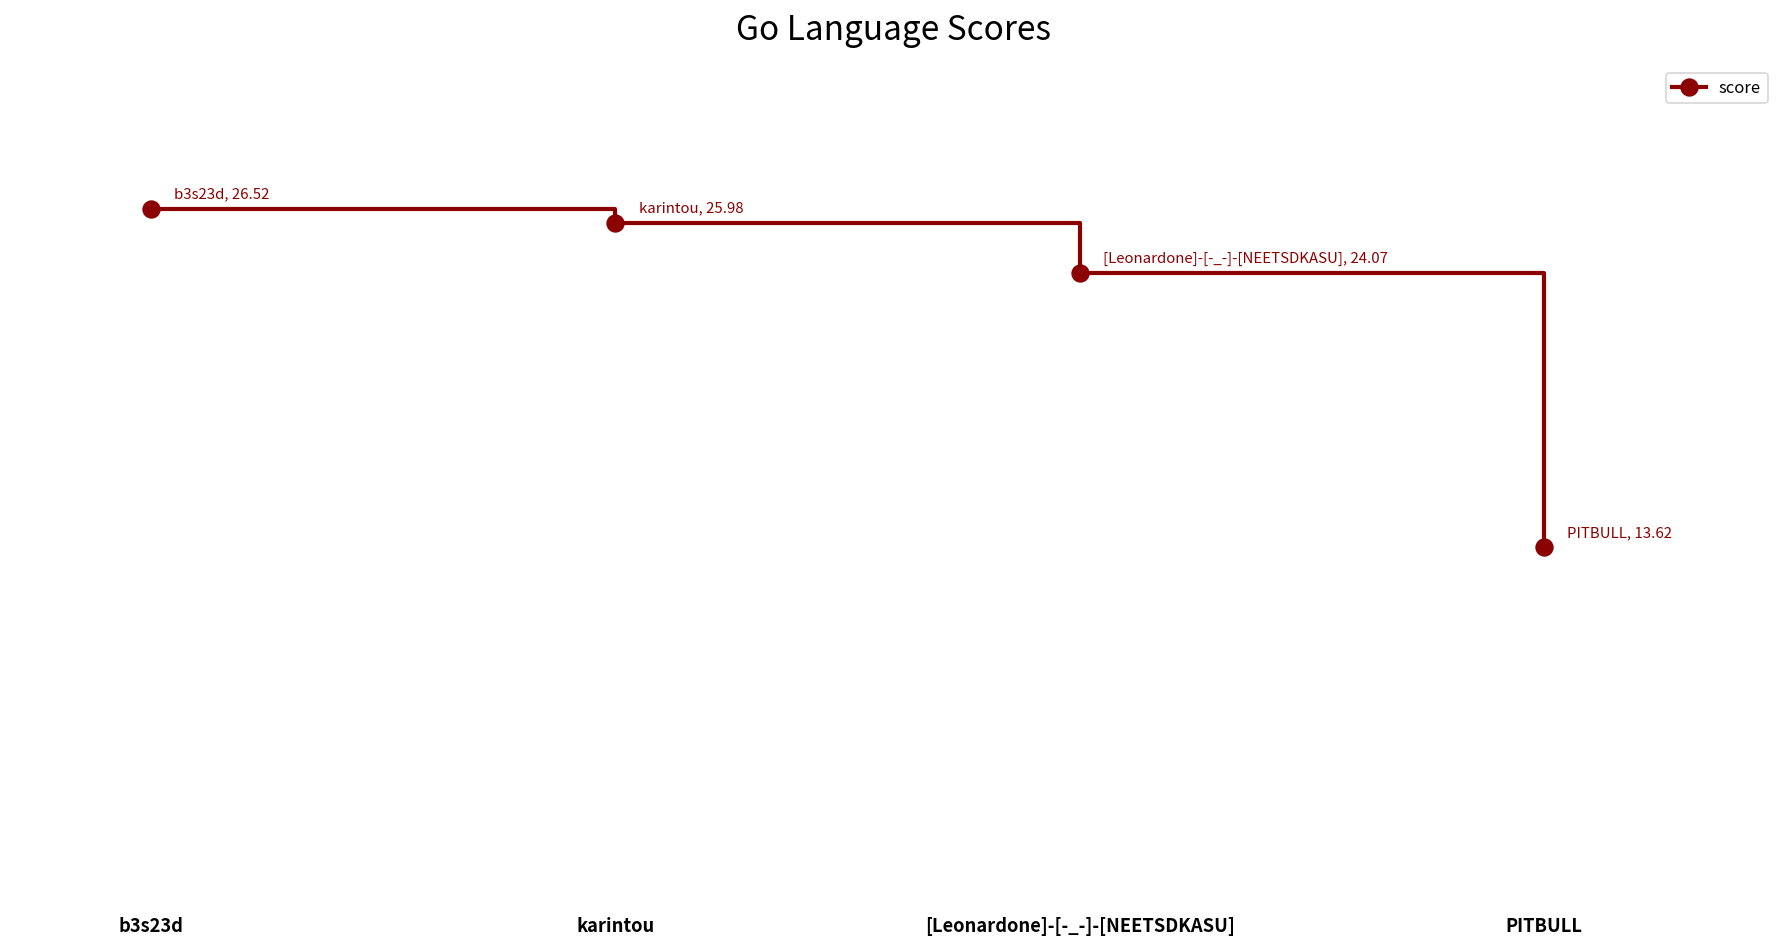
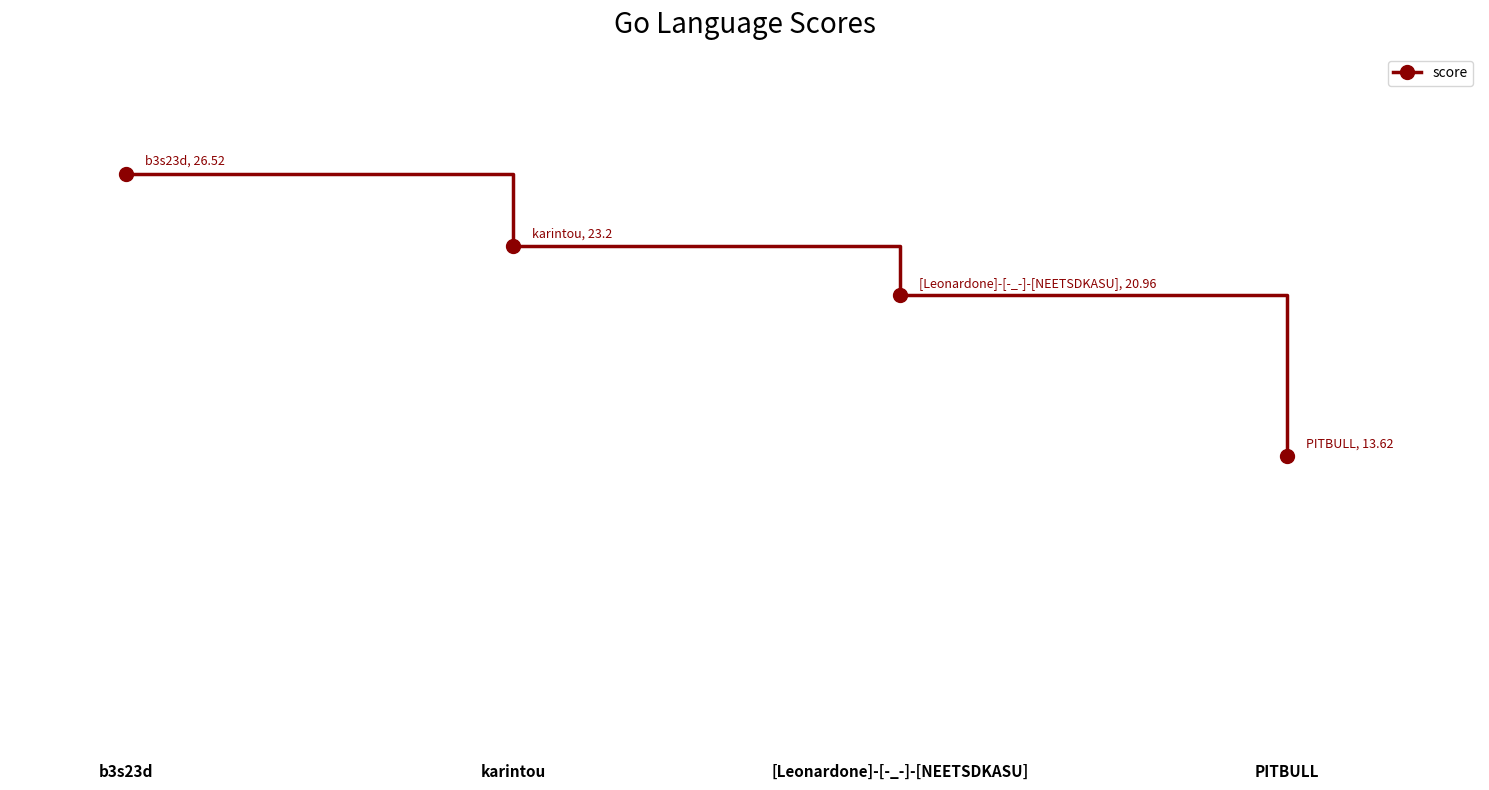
  {
    "b3s23d": 26.52,
-   "karintou": 25.98,
-   "[Leonardone]-[-_-]-[NEETSDKASU]": 24.07,
+   "karintou": 23.2,
+   "[Leonardone]-[-_-]-[NEETSDKASU]": 20.96,
    "PITBULL": 13.62
  }
